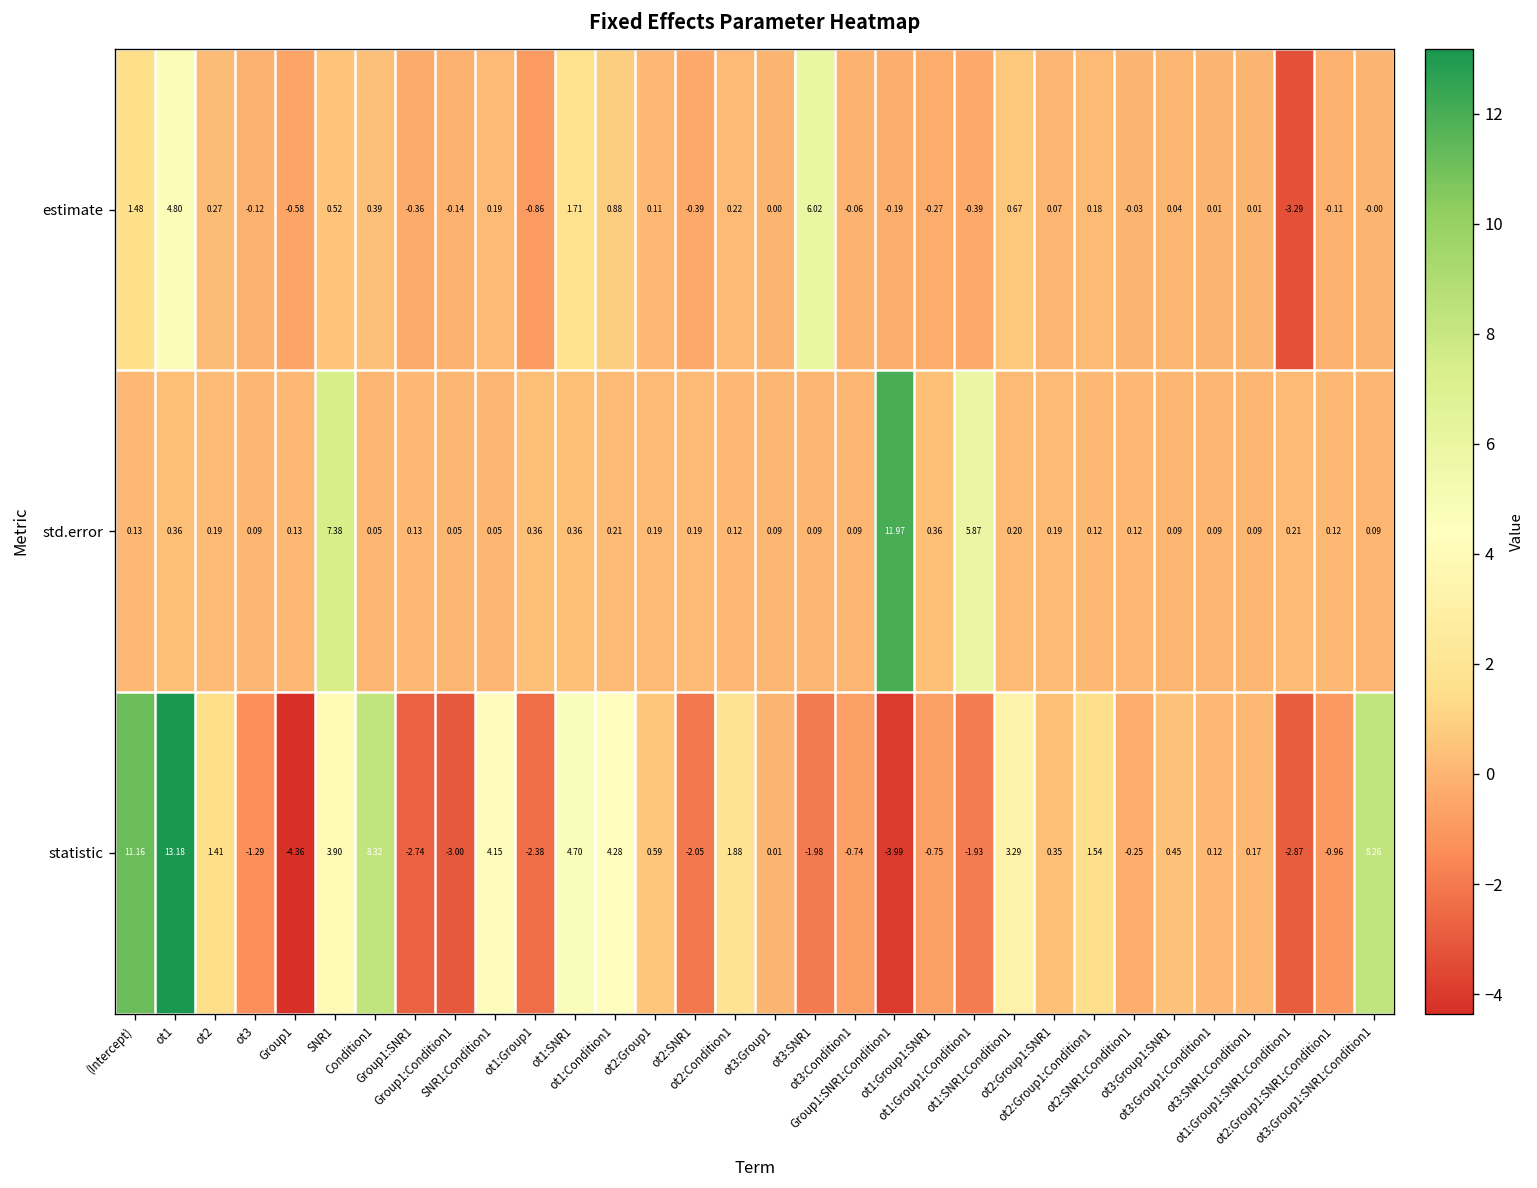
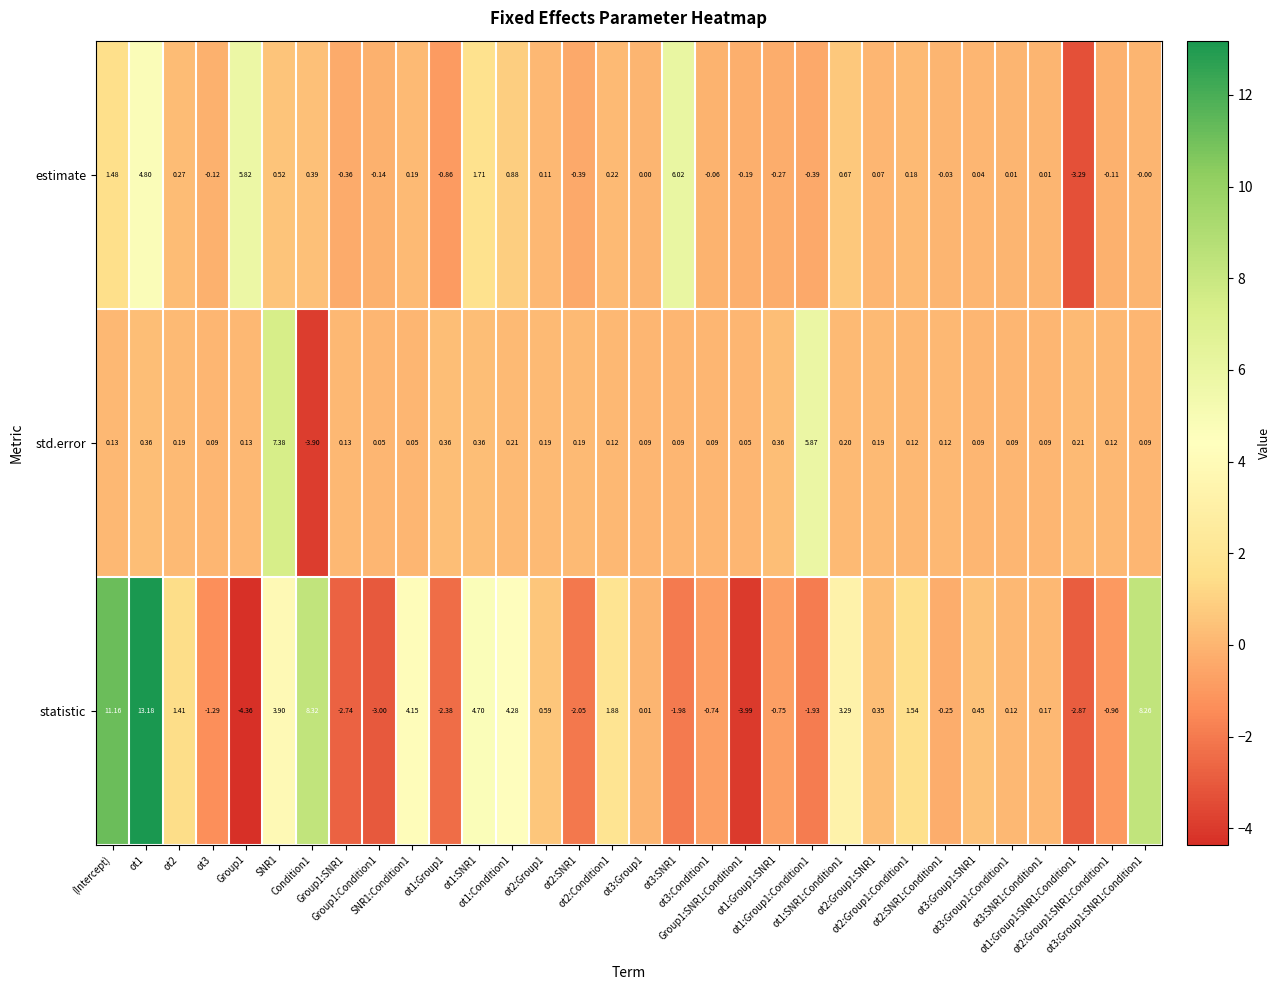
  {
    "estimate": {
      "(Intercept)": 1.48,
      "ot1": 4.80,
      "ot2": 0.27,
      "ot3": -0.12,
-     "Group1": -0.58,
+     "Group1": 5.82,
      "SNR1": 0.52,
      "Condition1": 0.39,
      "Group1:SNR1": -0.36,
      "Group1:Condition1": -0.14,
      "SNR1:Condition1": 0.19,
      "ot1:Group1": -0.86,
      "ot1:SNR1": 1.71,
      "ot1:Condition1": 0.88,
      "ot2:Group1": 0.11,
      "ot2:SNR1": -0.39,
      "ot2:Condition1": 0.22,
      "ot3:Group1": 0.00,
      "ot3:SNR1": 6.02,
      "ot3:Condition1": -0.06,
      "Group1:SNR1:Condition1": -0.19,
      "ot1:Group1:SNR1": -0.27,
      "ot1:Group1:Condition1": -0.39,
      "ot1:SNR1:Condition1": 0.67,
      "ot2:Group1:SNR1": 0.07,
      "ot2:Group1:Condition1": 0.18,
      "ot2:SNR1:Condition1": -0.03,
      "ot3:Group1:SNR1": 0.04,
      "ot3:Group1:Condition1": 0.01,
      "ot3:SNR1:Condition1": 0.01,
      "ot1:Group1:SNR1:Condition1": -3.29,
      "ot2:Group1:SNR1:Condition1": -0.11,
      "ot3:Group1:SNR1:Condition1": -0.00
    },
    "std.error": {
      "(Intercept)": 0.13,
      "ot1": 0.36,
      "ot2": 0.19,
      "ot3": 0.09,
      "Group1": 0.13,
      "SNR1": 7.38,
-     "Condition1": 0.05,
+     "Condition1": -3.90,
      "Group1:SNR1": 0.13,
      "Group1:Condition1": 0.05,
      "SNR1:Condition1": 0.05,
      "ot1:Group1": 0.36,
      "ot1:SNR1": 0.36,
      "ot1:Condition1": 0.21,
      "ot2:Group1": 0.19,
      "ot2:SNR1": 0.19,
      "ot2:Condition1": 0.12,
      "ot3:Group1": 0.09,
      "ot3:SNR1": 0.09,
      "ot3:Condition1": 0.09,
-     "Group1:SNR1:Condition1": 11.97,
+     "Group1:SNR1:Condition1": 0.05,
      "ot1:Group1:SNR1": 0.36,
      "ot1:Group1:Condition1": 5.87,
      "ot1:SNR1:Condition1": 0.20,
      "ot2:Group1:SNR1": 0.19,
      "ot2:Group1:Condition1": 0.12,
      "ot2:SNR1:Condition1": 0.12,
      "ot3:Group1:SNR1": 0.09,
      "ot3:Group1:Condition1": 0.09,
      "ot3:SNR1:Condition1": 0.09,
      "ot1:Group1:SNR1:Condition1": 0.21,
      "ot2:Group1:SNR1:Condition1": 0.12,
      "ot3:Group1:SNR1:Condition1": 0.09
    },
    "statistic": {
      "(Intercept)": 11.16,
      "ot1": 13.18,
      "ot2": 1.41,
      "ot3": -1.29,
      "Group1": -4.36,
      "SNR1": 3.90,
      "Condition1": 8.32,
      "Group1:SNR1": -2.74,
      "Group1:Condition1": -3.00,
      "SNR1:Condition1": 4.15,
      "ot1:Group1": -2.38,
      "ot1:SNR1": 4.70,
      "ot1:Condition1": 4.28,
      "ot2:Group1": 0.59,
      "ot2:SNR1": -2.05,
      "ot2:Condition1": 1.88,
      "ot3:Group1": 0.01,
      "ot3:SNR1": -1.98,
      "ot3:Condition1": -0.74,
      "Group1:SNR1:Condition1": -3.99,
      "ot1:Group1:SNR1": -0.75,
      "ot1:Group1:Condition1": -1.93,
      "ot1:SNR1:Condition1": 3.29,
      "ot2:Group1:SNR1": 0.35,
      "ot2:Group1:Condition1": 1.54,
      "ot2:SNR1:Condition1": -0.25,
      "ot3:Group1:SNR1": 0.45,
      "ot3:Group1:Condition1": 0.12,
      "ot3:SNR1:Condition1": 0.17,
      "ot1:Group1:SNR1:Condition1": -2.87,
      "ot2:Group1:SNR1:Condition1": -0.96,
      "ot3:Group1:SNR1:Condition1": 8.26
    }
  }
